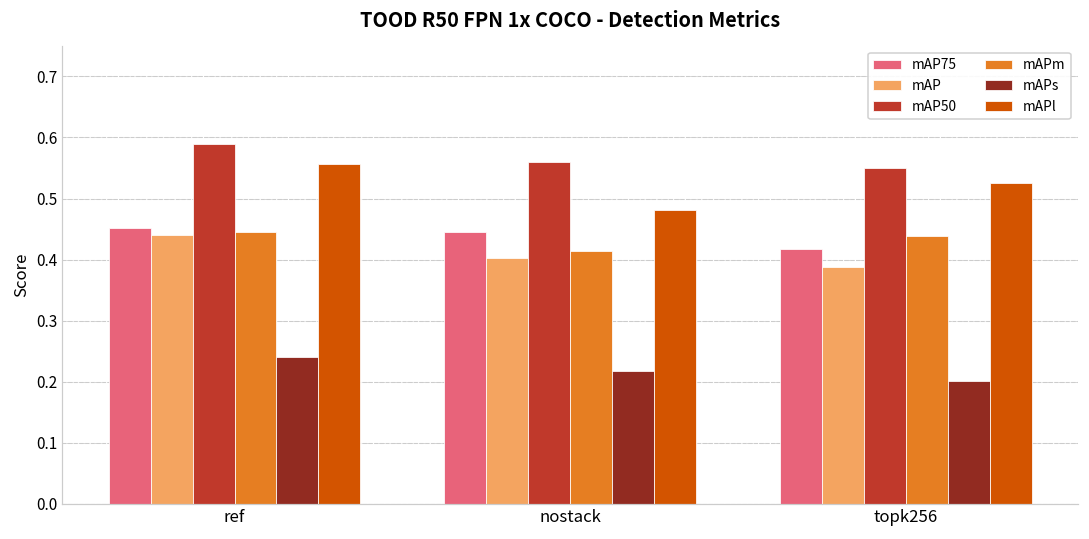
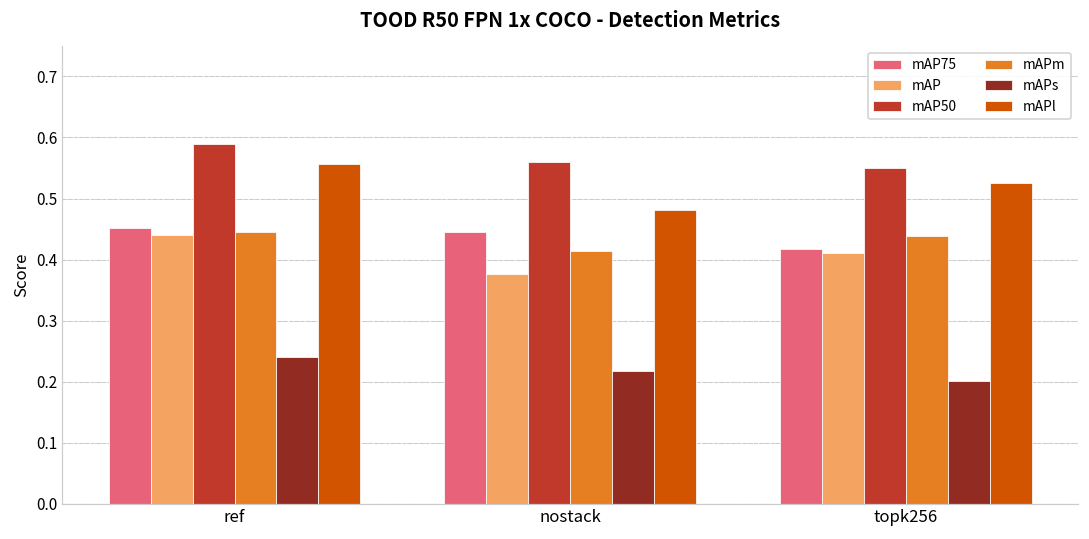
  {
    "mAP75": {
      "ref": 0.45,
      "nostack": 0.45,
      "topk256": 0.42
    },
    "mAP": {
      "ref": 0.44,
-     "nostack": 0.40,
-     "topk256": 0.39
+     "nostack": 0.38,
+     "topk256": 0.41
    }
  }
